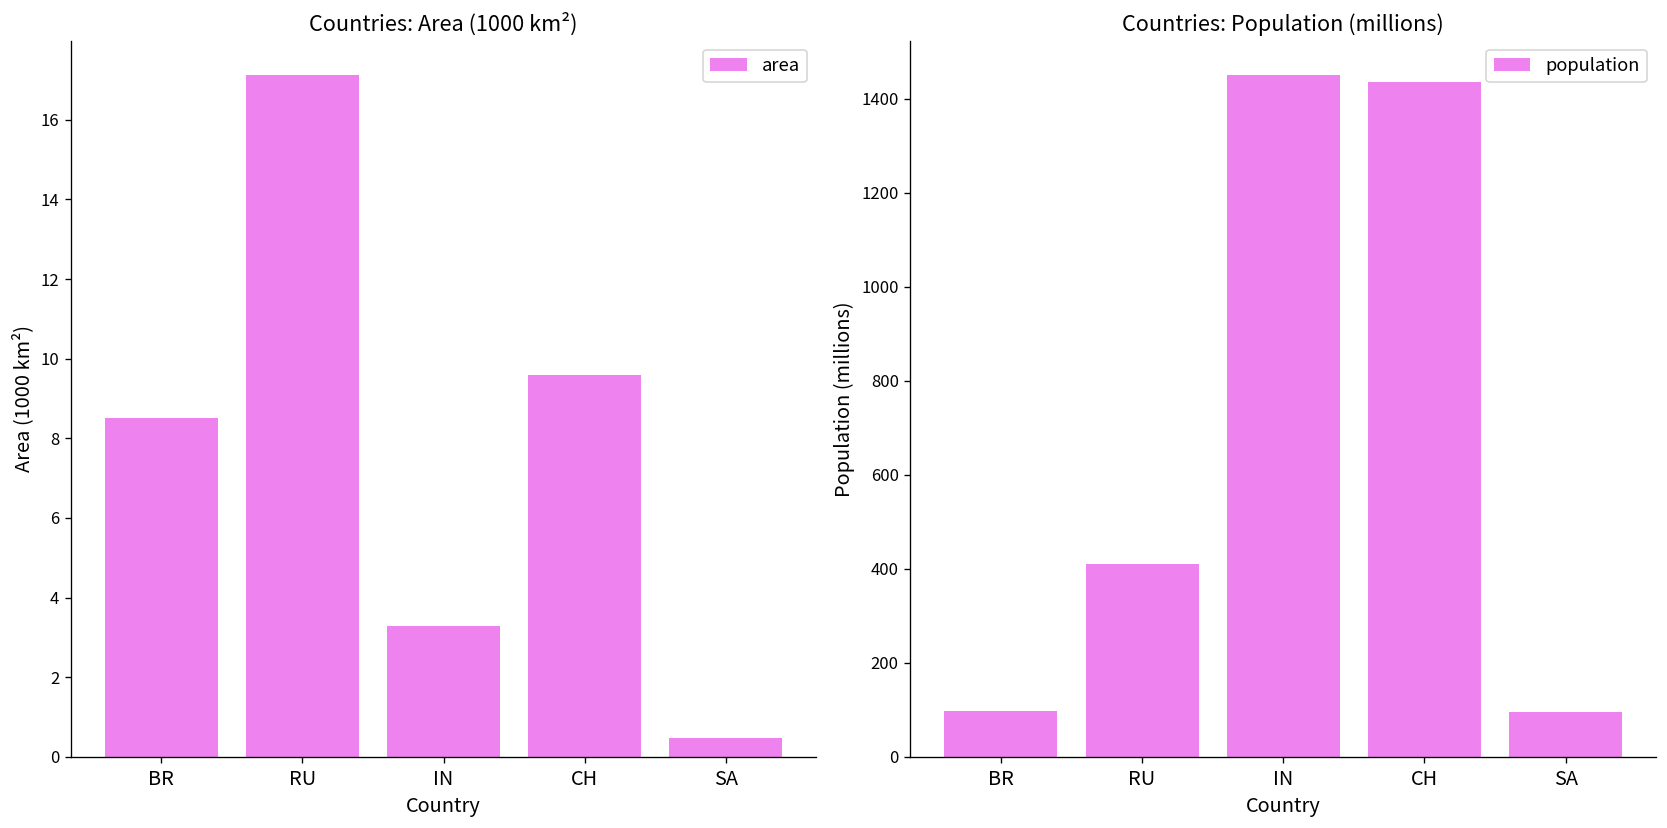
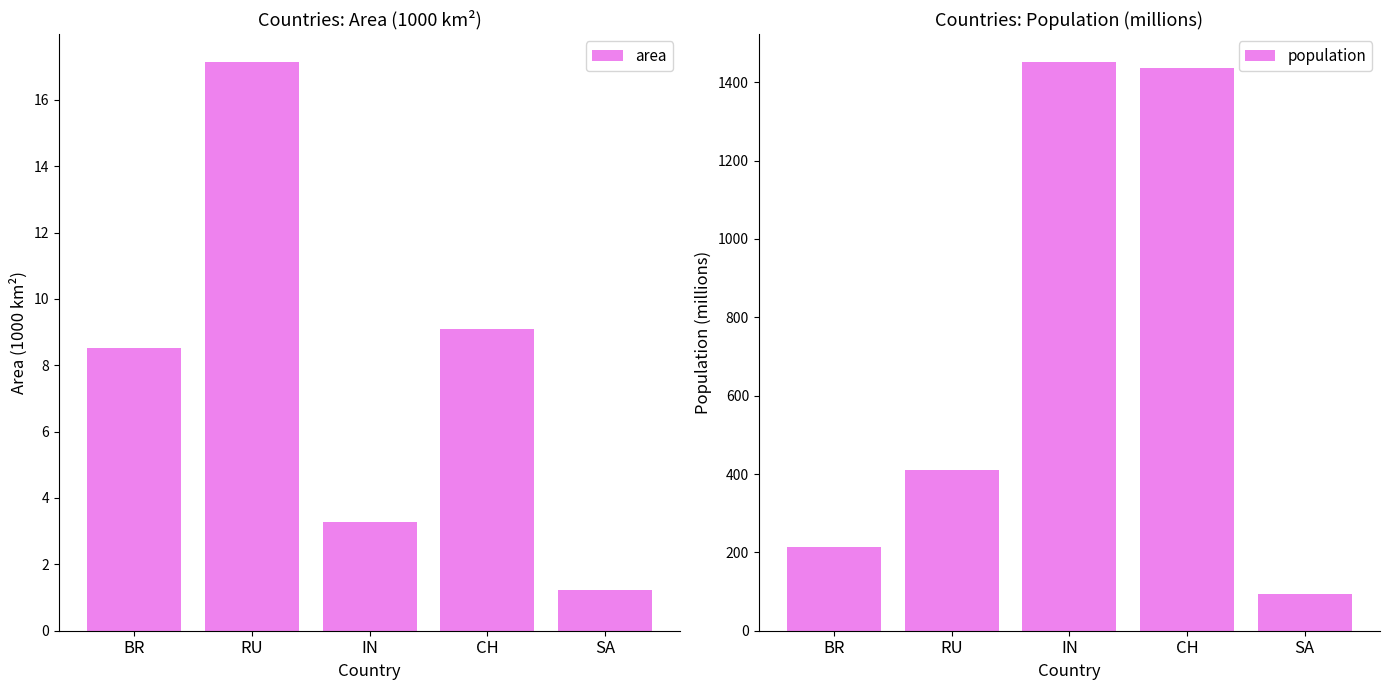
  {
    "Countries: Area (1000 km²)": {
      "BR": 8.5,
      "RU": 17.1,
      "IN": 3.3,
-     "CH": 9.6,
-     "SA": 0.5
+     "CH": 9.1,
+     "SA": 1.2
    },
    "Countries: Population (millions)": {
-     "BR": 100,
+     "BR": 210,
      "RU": 410,
      "IN": 1450,
      "CH": 1440,
      "SA": 90
    }
  }
